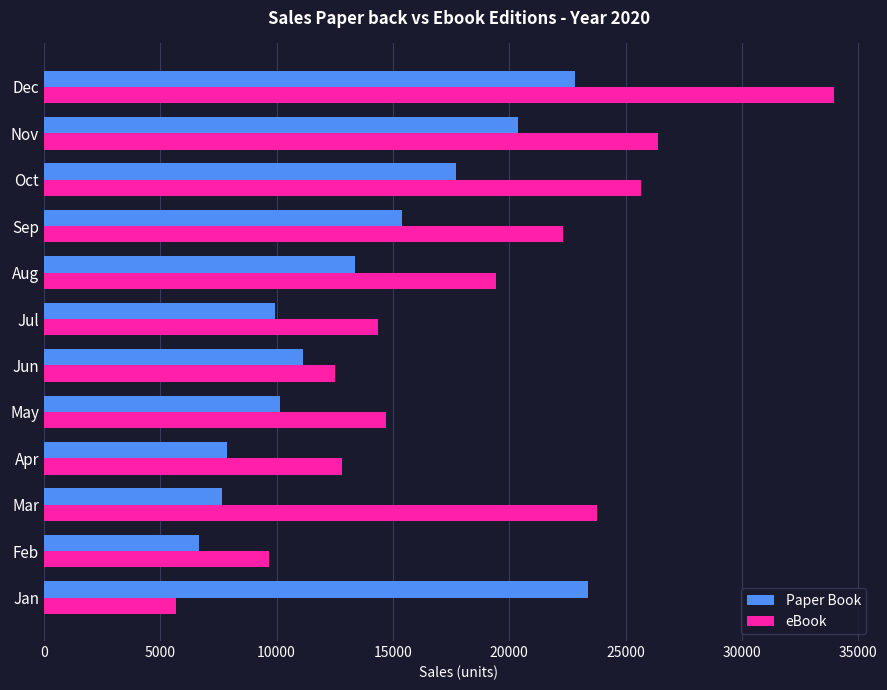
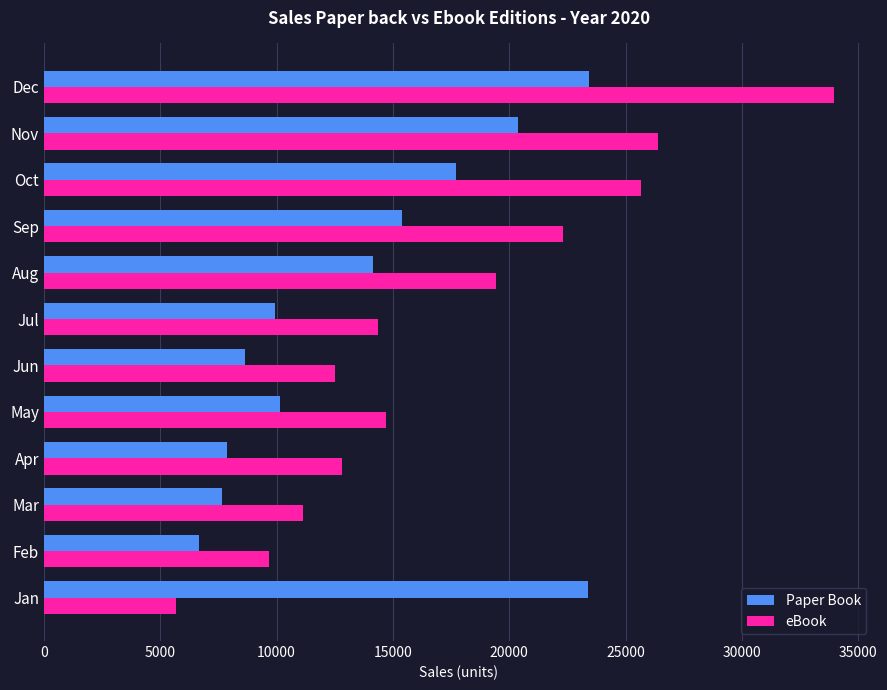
  {
    "Paper Book": {
-     "Dec": 22800,
+     "Dec": 23400,
      "Nov": 20400,
      "Oct": 17700,
      "Sep": 15400,
-     "Aug": 13400,
+     "Aug": 14100,
      "Jul": 9900,
-     "Jun": 11100,
+     "Jun": 8600,
      "May": 10100,
      "Apr": 7900,
      "Mar": 7700,
      "Feb": 6700,
      "Jan": 23400
    },
    "eBook": {
      "Dec": 34000,
      "Nov": 26400,
      "Oct": 25700,
      "Sep": 22300,
      "Aug": 19400,
      "Jul": 14400,
      "Jun": 12500,
      "May": 14700,
      "Apr": 12800,
-     "Mar": 23800,
+     "Mar": 11100,
      "Feb": 9700,
      "Jan": 5700
    }
  }
